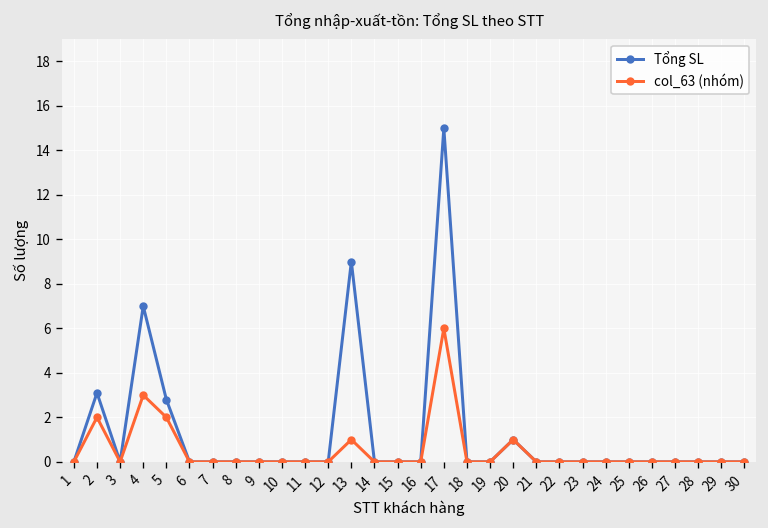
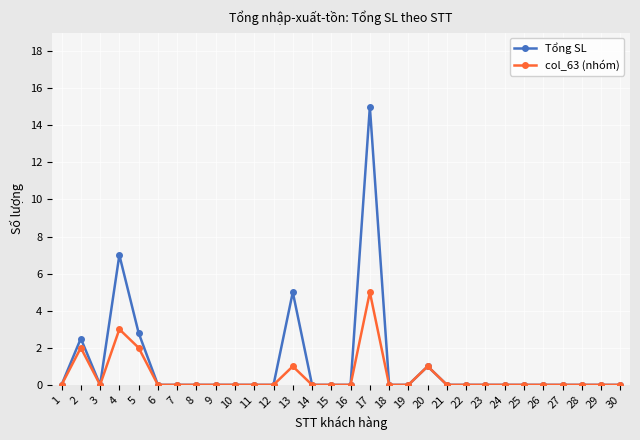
  {
    "Tổng SL": {
-     "2": 3.1,
+     "2": 2.5,
      "4": 7.0,
      "5": 2.8,
-     "13": 9,
+     "13": 5,
      "17": 15.0
    },
    "col_63 (nhóm)": {
      "2": 2,
      "4": 3,
      "5": 2,
      "13": 1,
-     "17": 6
+     "17": 5
    }
  }
